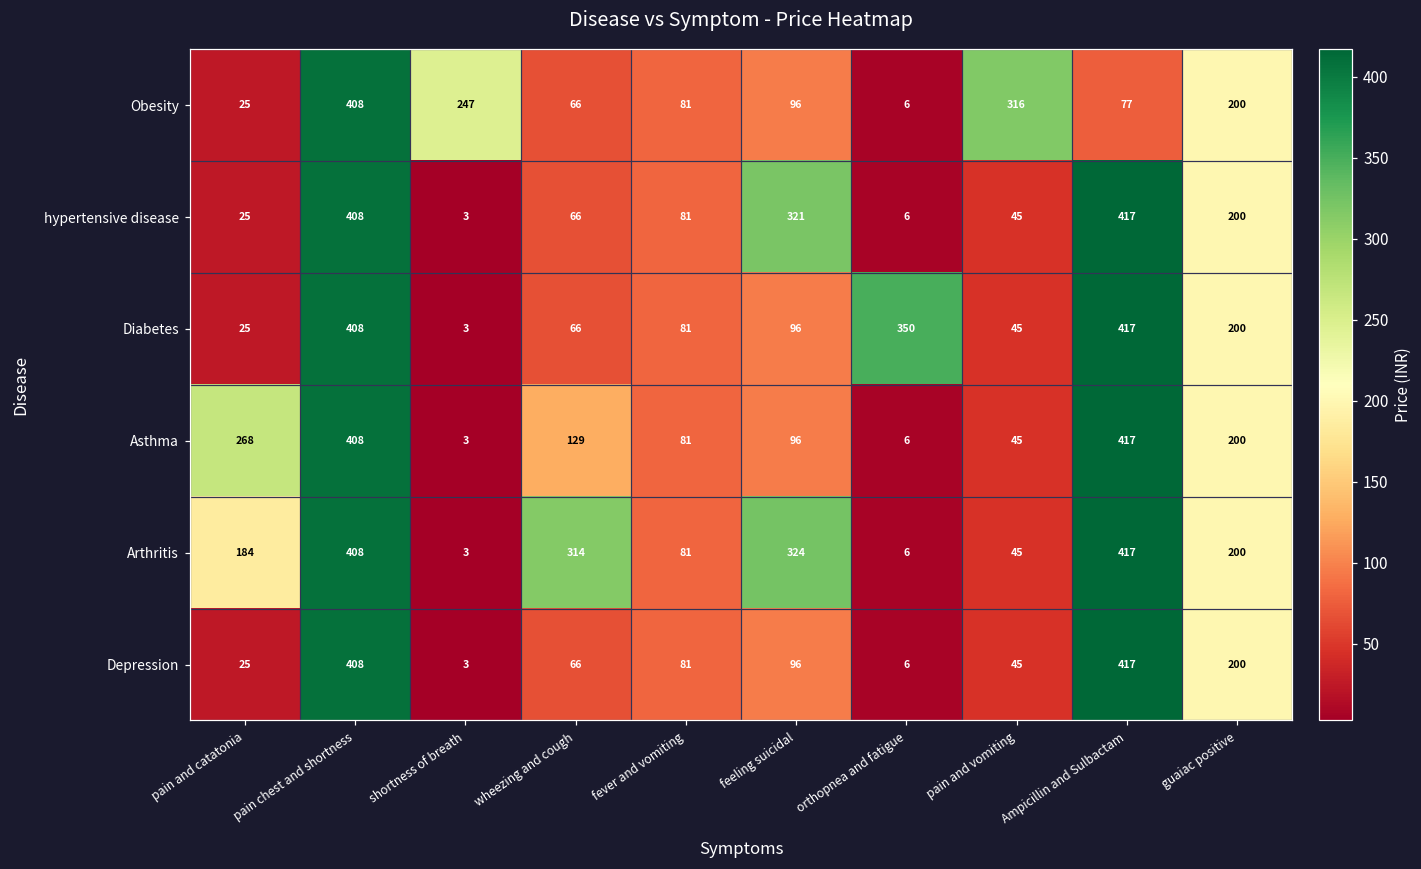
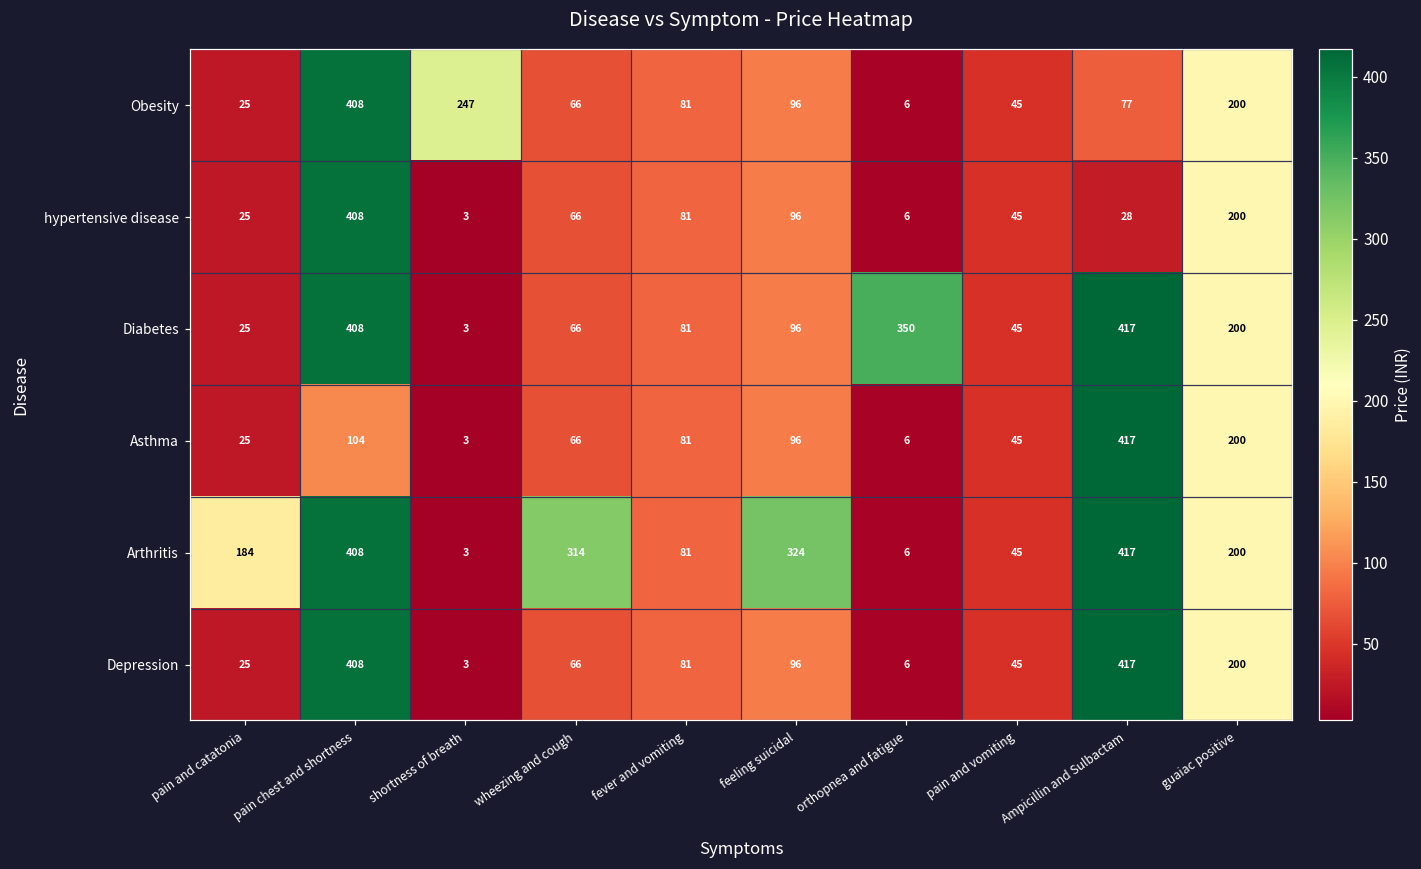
  {
    "Obesity": {
      "pain and catatonia": 25,
      "pain chest and shortness": 408,
      "shortness of breath": 247,
      "wheezing and cough": 66,
      "fever and vomiting": 81,
      "feeling suicidal": 96,
      "orthopnea and fatigue": 6,
-     "pain and vomiting": 316,
+     "pain and vomiting": 45,
      "Ampicillin and Sulbactam": 77,
      "guaiac positive": 200
    },
    "hypertensive disease": {
      "pain and catatonia": 25,
      "pain chest and shortness": 408,
      "shortness of breath": 3,
      "wheezing and cough": 66,
      "fever and vomiting": 81,
-     "feeling suicidal": 321,
+     "feeling suicidal": 96,
      "orthopnea and fatigue": 6,
      "pain and vomiting": 45,
-     "Ampicillin and Sulbactam": 417,
+     "Ampicillin and Sulbactam": 28,
      "guaiac positive": 200
    },
    "Diabetes": {
      "pain and catatonia": 25,
      "pain chest and shortness": 408,
      "shortness of breath": 3,
      "wheezing and cough": 66,
      "fever and vomiting": 81,
      "feeling suicidal": 96,
      "orthopnea and fatigue": 350,
      "pain and vomiting": 45,
      "Ampicillin and Sulbactam": 417,
      "guaiac positive": 200
    },
    "Asthma": {
-     "pain and catatonia": 268,
-     "pain chest and shortness": 408,
+     "pain and catatonia": 25,
+     "pain chest and shortness": 104,
      "shortness of breath": 3,
-     "wheezing and cough": 129,
+     "wheezing and cough": 66,
      "fever and vomiting": 81,
      "feeling suicidal": 96,
      "orthopnea and fatigue": 6,
      "pain and vomiting": 45,
      "Ampicillin and Sulbactam": 417,
      "guaiac positive": 200
    },
    "Arthritis": {
      "pain and catatonia": 184,
      "pain chest and shortness": 408,
      "shortness of breath": 3,
      "wheezing and cough": 314,
      "fever and vomiting": 81,
      "feeling suicidal": 324,
      "orthopnea and fatigue": 6,
      "pain and vomiting": 45,
      "Ampicillin and Sulbactam": 417,
      "guaiac positive": 200
    },
    "Depression": {
      "pain and catatonia": 25,
      "pain chest and shortness": 408,
      "shortness of breath": 3,
      "wheezing and cough": 66,
      "fever and vomiting": 81,
      "feeling suicidal": 96,
      "orthopnea and fatigue": 6,
      "pain and vomiting": 45,
      "Ampicillin and Sulbactam": 417,
      "guaiac positive": 200
    }
  }
